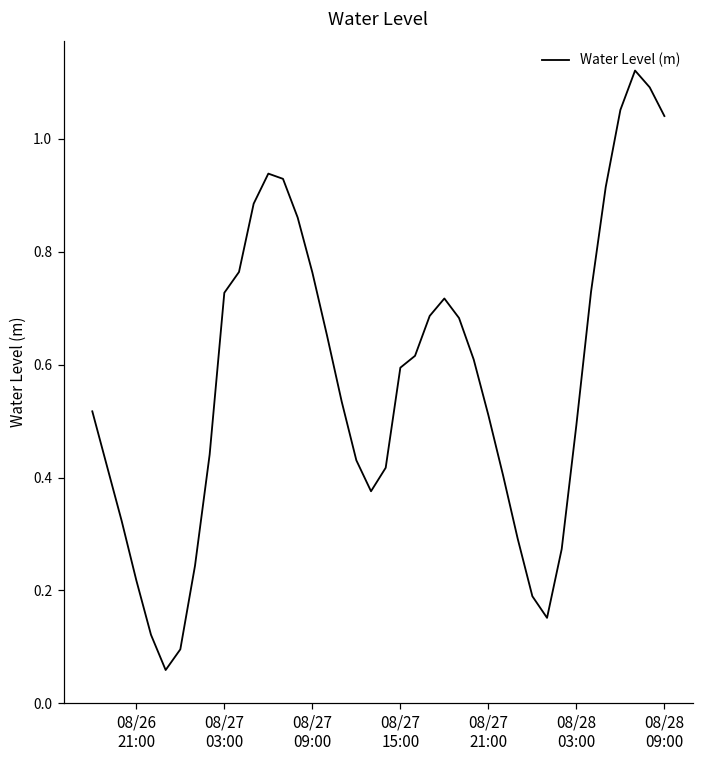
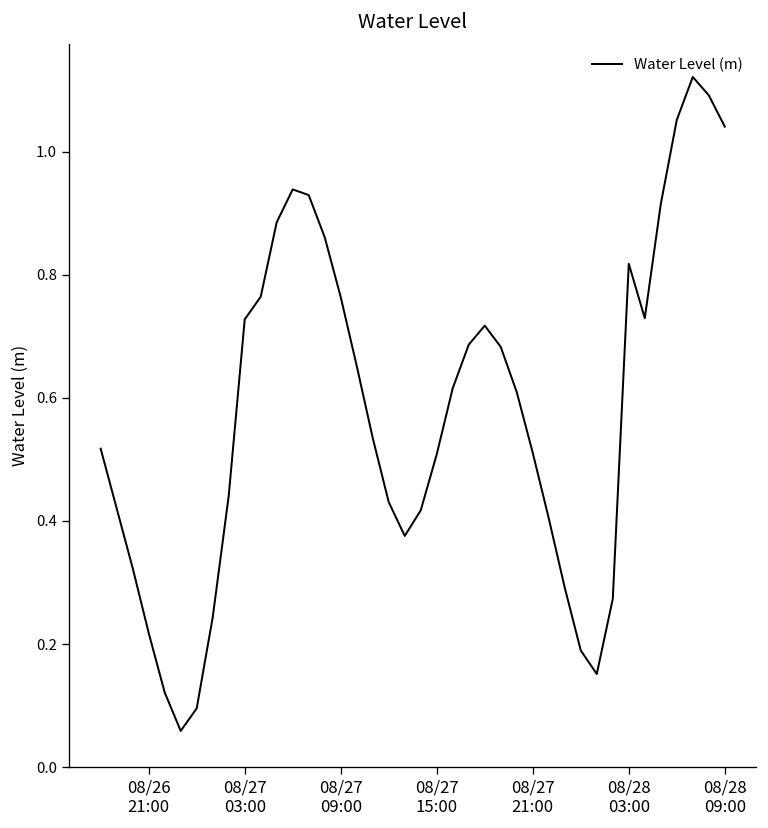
  {
    "08/26 21:00": 0.22,
    "08/27 03:00": 0.73,
    "08/27 09:00": 0.76,
-   "08/27 15:00": 0.59,
+   "08/27 15:00": 0.51,
    "08/27 21:00": 0.51,
-   "08/28 03:00": 0.49,
+   "08/28 03:00": 0.82,
    "08/28 09:00": 1.04
  }
